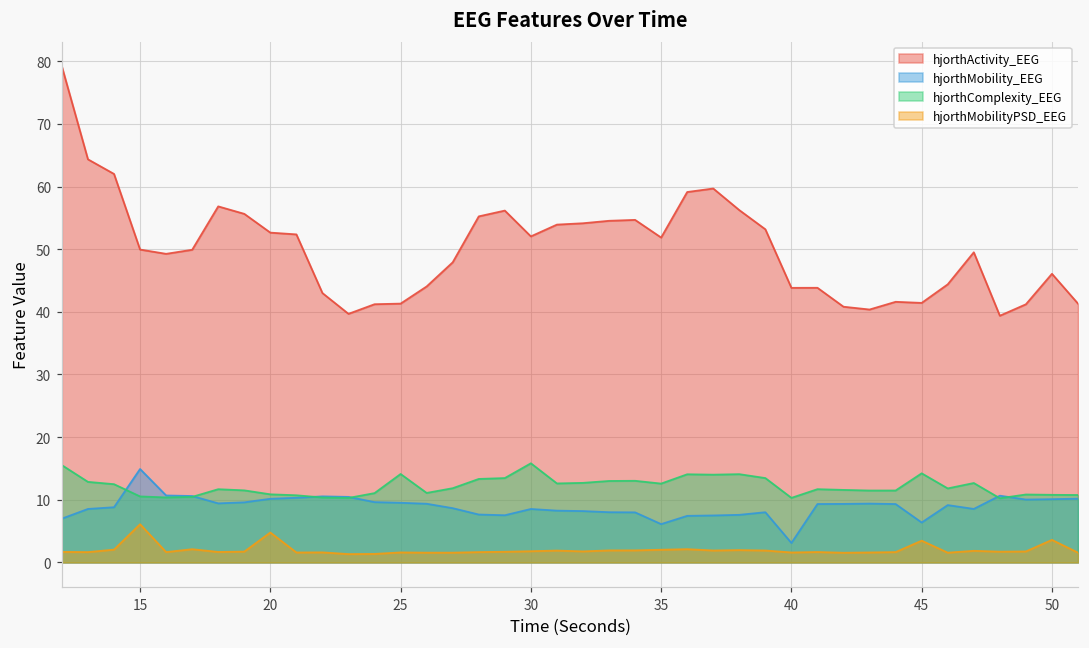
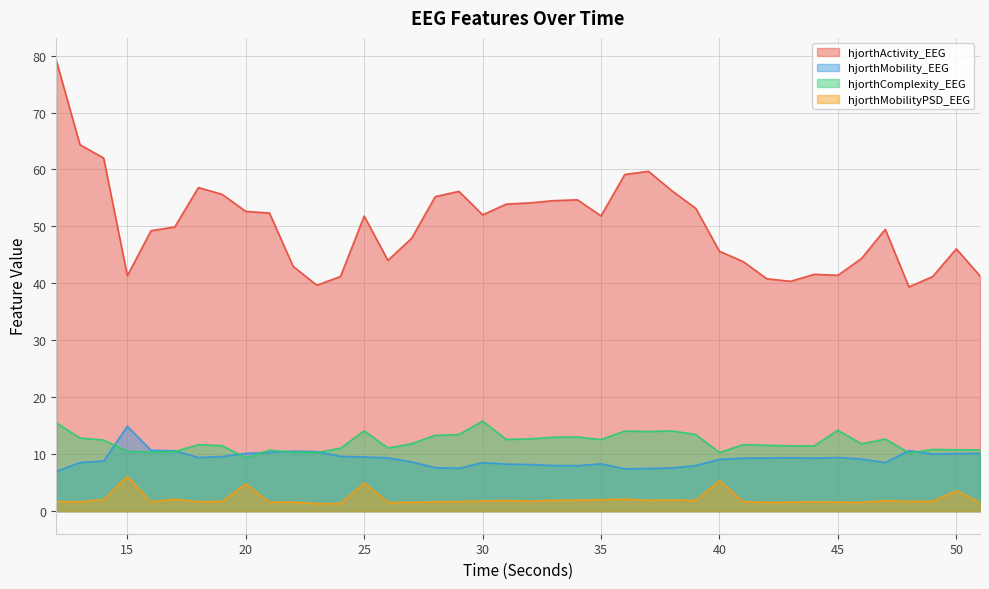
  {
    "hjorthActivity_EEG": {
-     "15": 50,
+     "15": 41,
      "20": 53,
-     "25": 41,
+     "25": 52,
      "30": 52,
      "35": 52,
-     "40": 44,
+     "40": 46,
      "45": 41,
      "50": 46
    },
    "hjorthMobility_EEG": {
      "15": 15,
      "20": 10,
      "25": 10,
      "30": 9,
-     "35": 6,
-     "40": 3,
-     "45": 6,
+     "35": 8,
+     "40": 9,
+     "45": 9,
      "50": 10
    },
    "hjorthComplexity_EEG": {
      "15": 11,
-     "20": 11,
+     "20": 9,
      "25": 14,
      "30": 16,
      "35": 13,
      "40": 10,
      "45": 14,
      "50": 11
    },
    "hjorthMobilityPSD_EEG": {
      "15": 6,
      "20": 5,
-     "25": 2,
+     "25": 5,
      "30": 2,
      "35": 2,
-     "40": 2,
-     "45": 3,
+     "40": 5,
+     "45": 2,
      "50": 4
    }
  }
